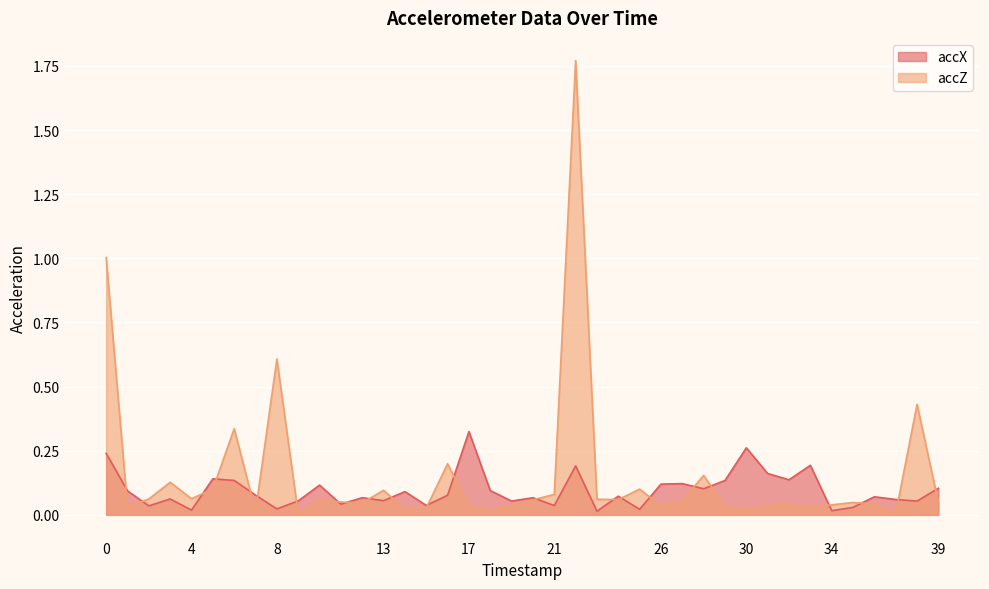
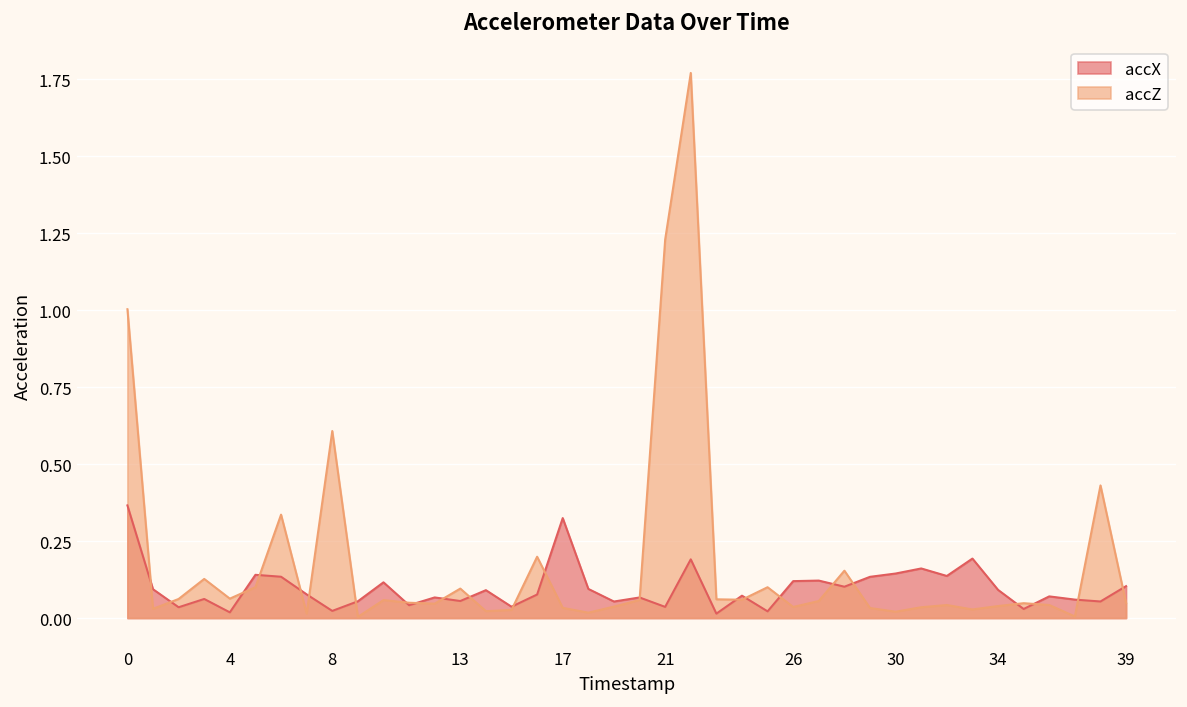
  {
    "accX": {
-     "0": 0.24,
+     "0": 0.37,
      "4": 0.02,
      "8": 0.02,
      "13": 0.06,
      "17": 0.32,
      "21": 0.04,
      "26": 0.12,
-     "30": 0.26,
-     "34": 0.02,
+     "30": 0.14,
+     "34": 0.09,
      "39": 0.10
    },
    "accZ": {
      "0": 1.00,
      "4": 0.06,
      "8": 0.61,
      "13": 0.10,
      "17": 0.03,
-     "21": 0.08,
+     "21": 1.23,
      "26": 0.04,
      "30": 0.02,
      "34": 0.04,
      "39": 0.05
    }
  }
